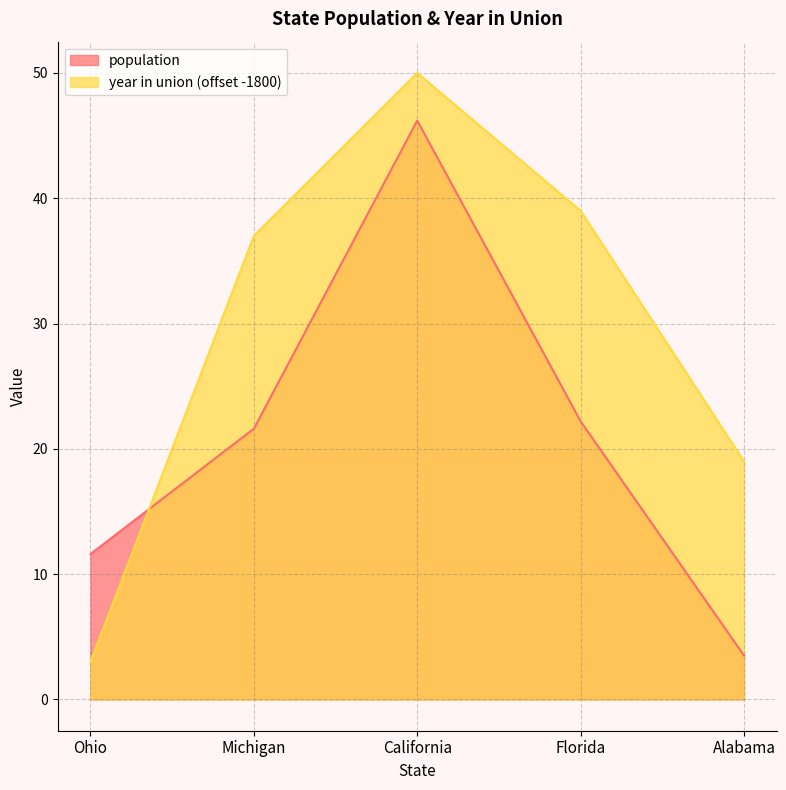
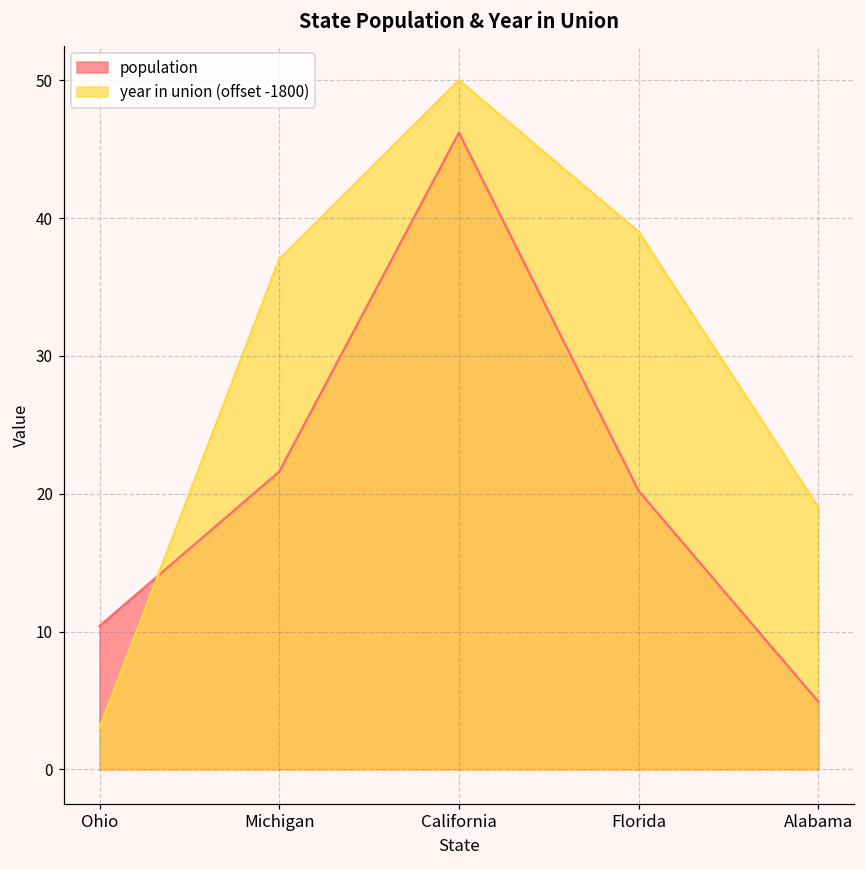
  {
    "population": {
-     "Ohio": 11.6,
+     "Ohio": 10.4,
      "Michigan": 21.6,
      "California": 46.2,
-     "Florida": 22.2,
-     "Alabama": 3.5
+     "Florida": 20.2,
+     "Alabama": 4.9
    },
    "year in union (offset -1800)": {
      "Ohio": 3.0,
      "Michigan": 37.0,
      "California": 50.0,
      "Florida": 39.0,
      "Alabama": 19.0
    }
  }
